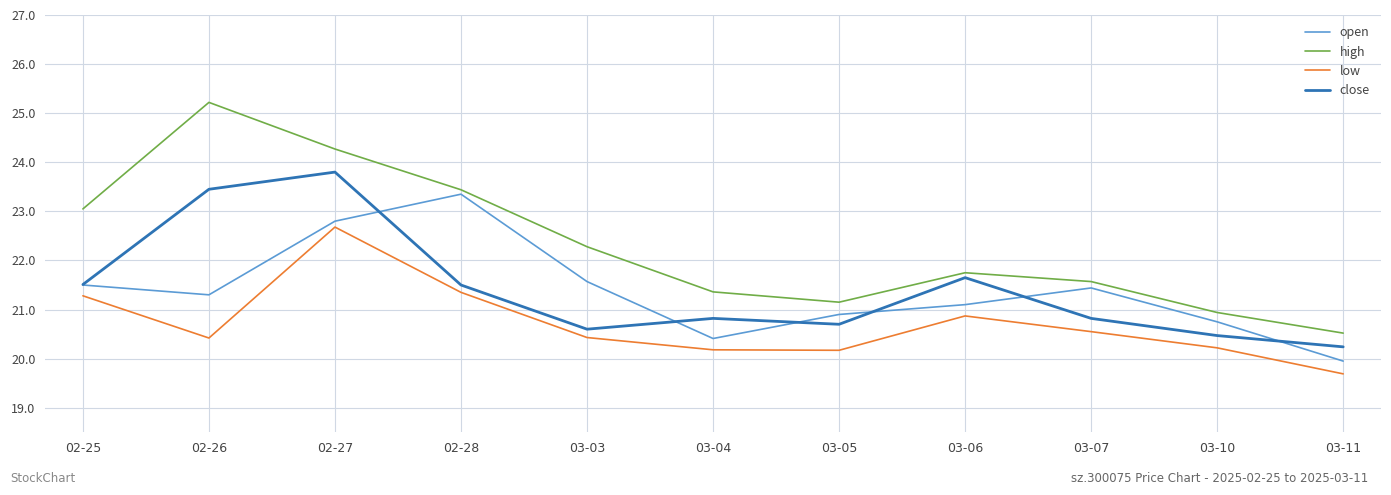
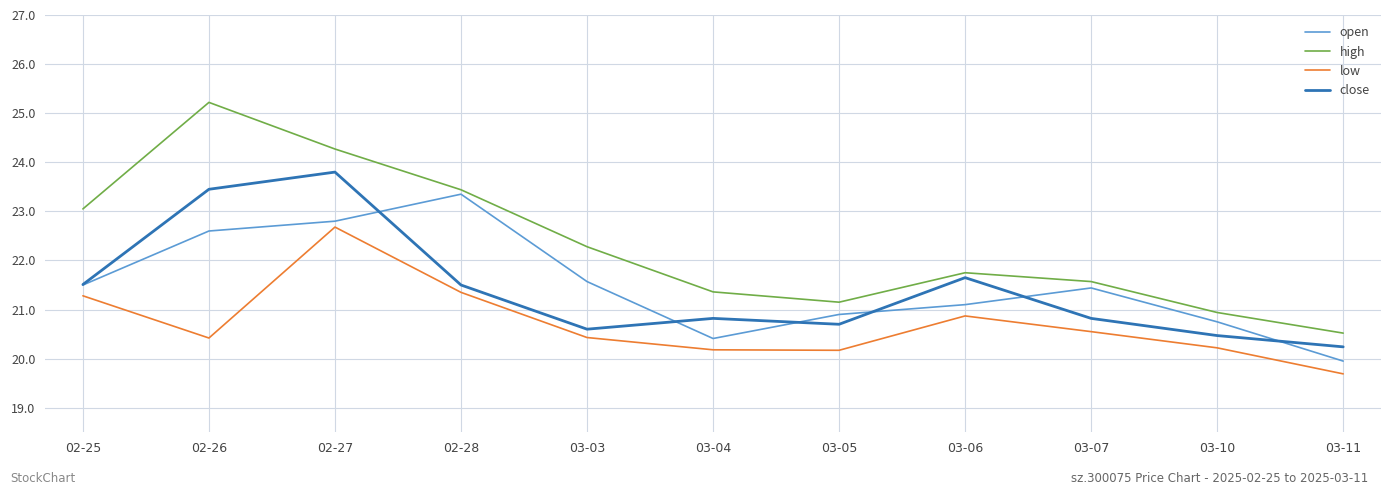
  {
    "open": {
-     "02-26": 21.3,
+     "02-26": 22.6,
      "02-27": 22.8,
      "02-28": 23.4,
      "03-03": 21.6,
      "03-04": 20.4,
      "03-05": 20.9,
      "03-06": 21.1,
      "03-07": 21.4,
      "03-10": 20.8,
      "03-11": 20.0
    },
    "high": {
      "02-25": 23.1,
      "02-26": 25.2,
      "02-27": 24.3,
      "02-28": 23.4,
      "03-03": 22.3,
      "03-04": 21.4,
      "03-05": 21.2,
      "03-06": 21.8,
      "03-07": 21.6,
      "03-10": 20.9,
      "03-11": 20.5
    },
    "low": {
      "02-25": 21.3,
      "02-26": 20.4,
      "02-27": 22.7,
      "02-28": 21.4,
      "03-03": 20.4,
      "03-04": 20.2,
      "03-05": 20.2,
      "03-06": 20.9,
      "03-07": 20.6,
      "03-10": 20.2,
      "03-11": 19.7
    },
    "close": {
      "02-26": 23.5,
      "02-27": 23.8,
      "02-28": 21.5,
      "03-03": 20.6,
      "03-04": 20.8,
      "03-05": 20.7,
      "03-06": 21.7,
      "03-07": 20.8,
      "03-10": 20.5,
      "03-11": 20.2
    }
  }
